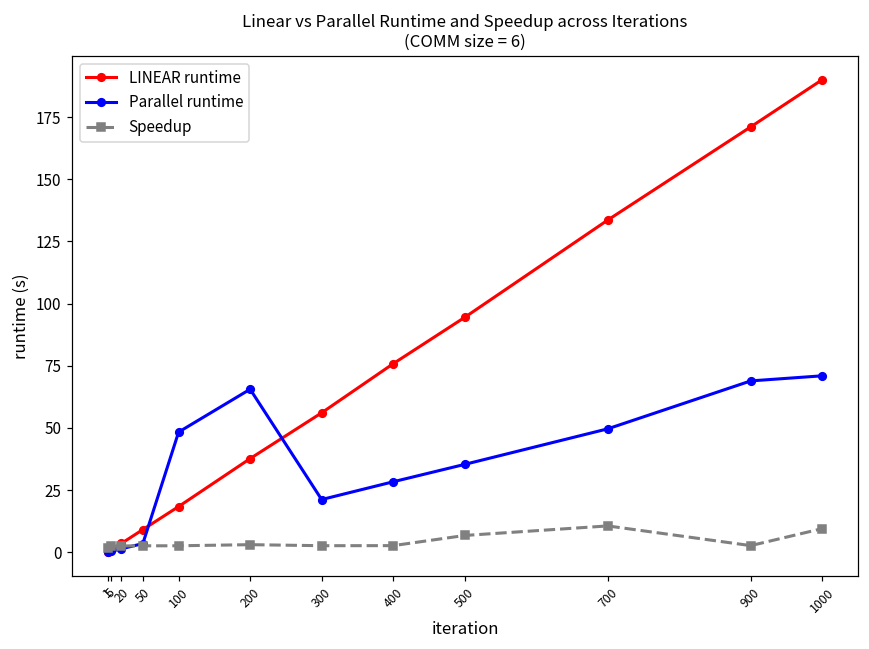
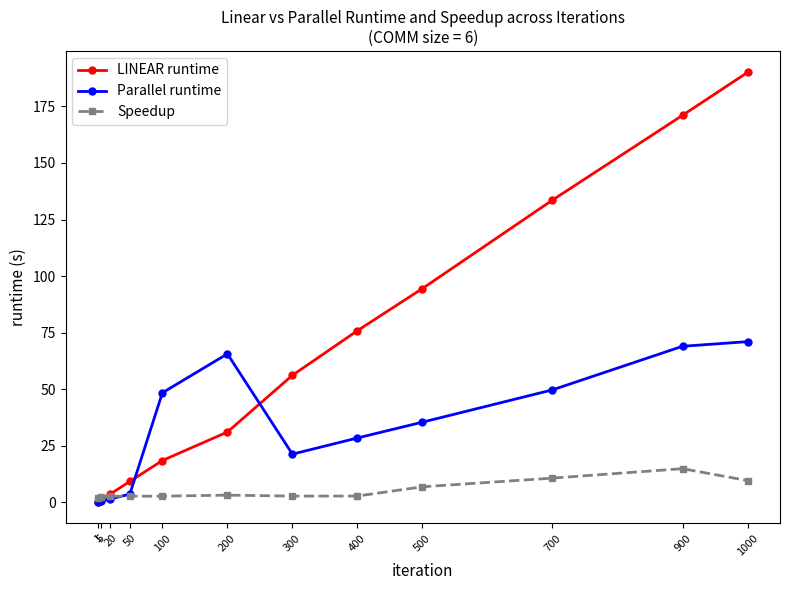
  {
    "LINEAR runtime": {
      "50": 9,
      "100": 18,
-     "200": 38,
+     "200": 31,
      "300": 56,
      "400": 76,
      "500": 94,
      "700": 134,
      "900": 171,
      "1000": 190
    },
    "Parallel runtime": {
      "20": 1,
      "100": 48,
      "200": 66,
      "300": 21,
      "400": 28,
      "500": 35,
      "700": 50,
      "900": 69,
      "1000": 71
    },
    "Speedup": {
      "1": 2,
      "5": 2,
      "100": 3,
      "200": 3,
      "300": 3,
      "400": 3,
      "500": 7,
      "700": 11,
-     "900": 3,
+     "900": 15,
      "1000": 10
    }
  }
